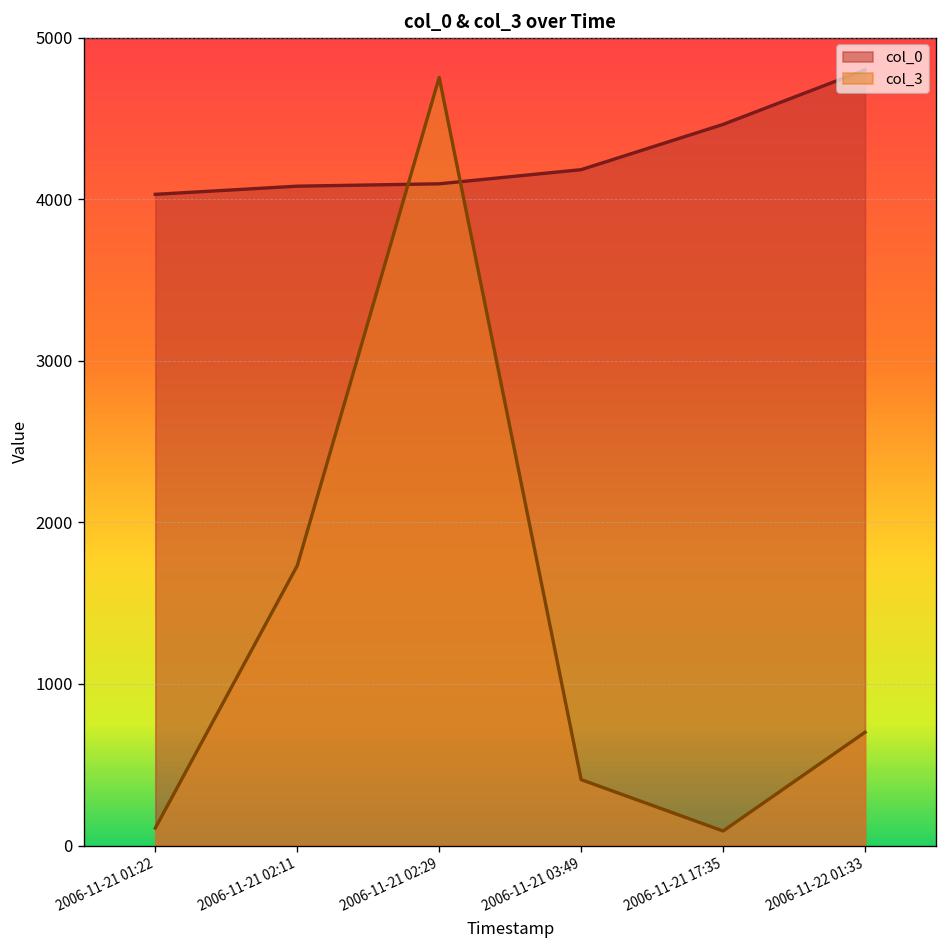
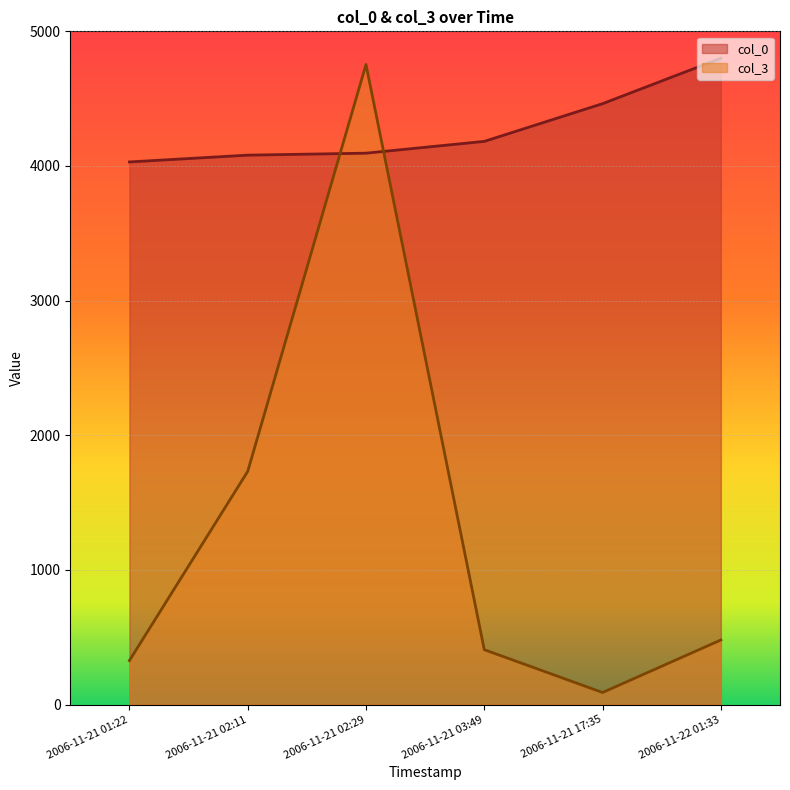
  {
    "col_0": {
      "2006-11-21 01:22": 4030,
      "2006-11-21 02:11": 4080,
      "2006-11-21 02:29": 4100,
      "2006-11-21 03:49": 4180,
      "2006-11-21 17:35": 4460
    },
    "col_3": {
-     "2006-11-21 01:22": 110,
+     "2006-11-21 01:22": 330,
      "2006-11-21 02:11": 1730,
      "2006-11-21 02:29": 4750,
      "2006-11-21 03:49": 410,
      "2006-11-21 17:35": 90,
-     "2006-11-22 01:33": 700
+     "2006-11-22 01:33": 480
    }
  }
